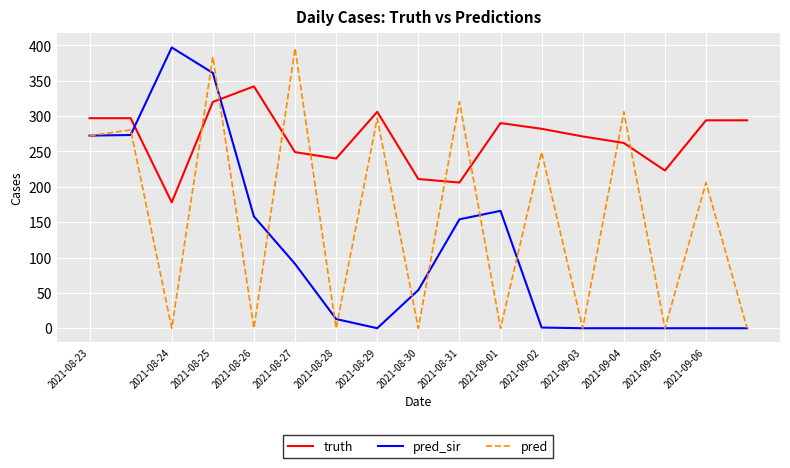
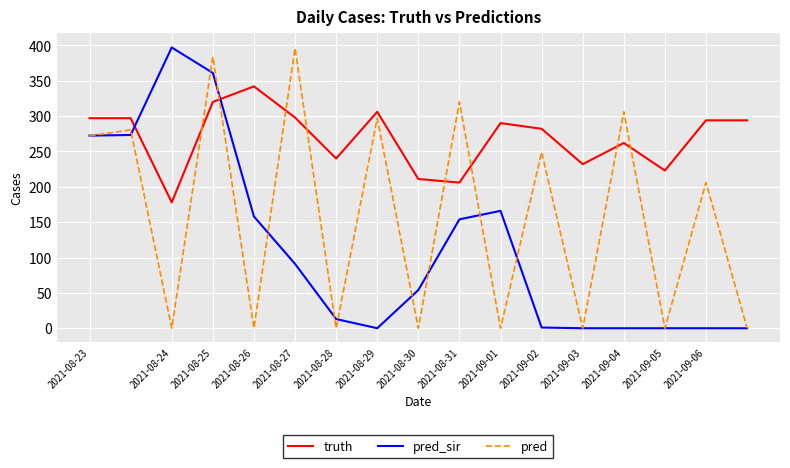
  {
    "truth": {
      "2021-08-24": 180,
      "2021-08-25": 320,
      "2021-08-26": 340,
-     "2021-08-27": 250,
+     "2021-08-27": 300,
      "2021-08-28": 240,
      "2021-08-29": 310,
      "2021-08-30": 210,
      "2021-08-31": 210,
      "2021-09-01": 290,
      "2021-09-02": 280,
-     "2021-09-03": 270,
+     "2021-09-03": 230,
      "2021-09-04": 260,
      "2021-09-05": 220
    },
    "pred_sir": {
      "2021-08-24": 400,
      "2021-08-25": 360,
      "2021-08-26": 160,
      "2021-08-27": 90,
      "2021-08-28": 10,
      "2021-08-29": 0,
      "2021-08-30": 50,
      "2021-08-31": 150,
      "2021-09-01": 170,
      "2021-09-02": 0,
      "2021-09-04": 0
    },
    "pred": {
      "2021-08-24": 0,
      "2021-08-25": 380,
      "2021-08-26": 0,
      "2021-08-27": 400,
      "2021-08-28": 0,
      "2021-08-29": 300,
      "2021-08-30": 0,
      "2021-08-31": 320,
      "2021-09-01": 0,
      "2021-09-02": 250,
      "2021-09-04": 310
    }
  }
